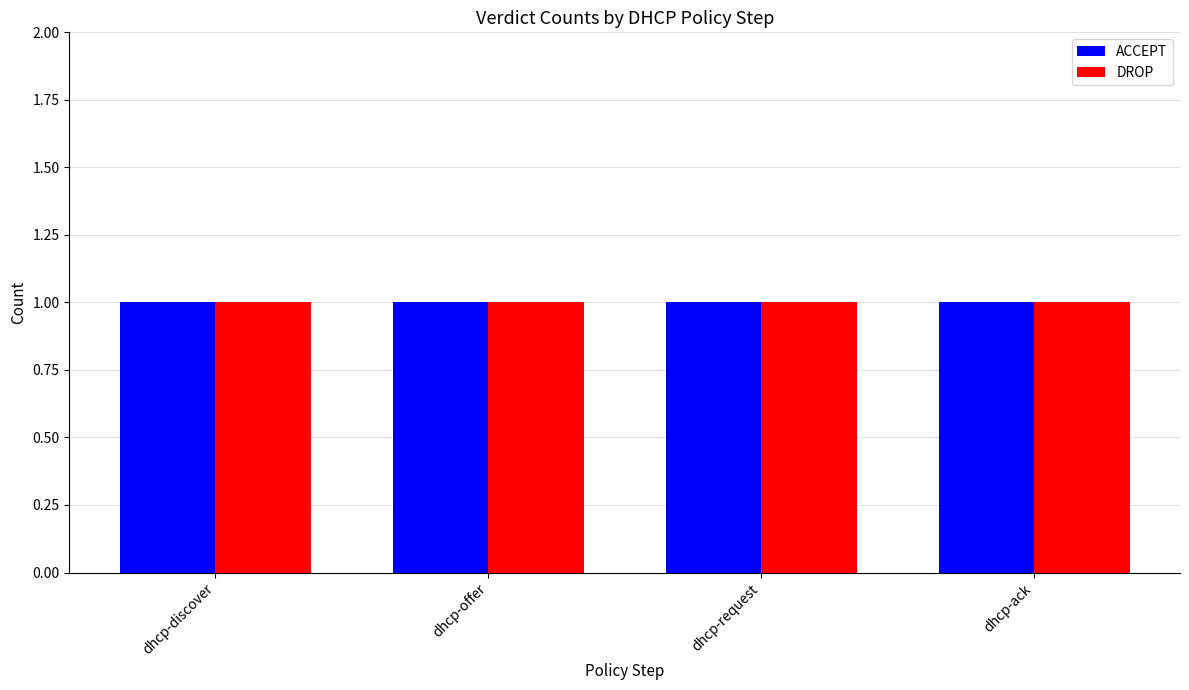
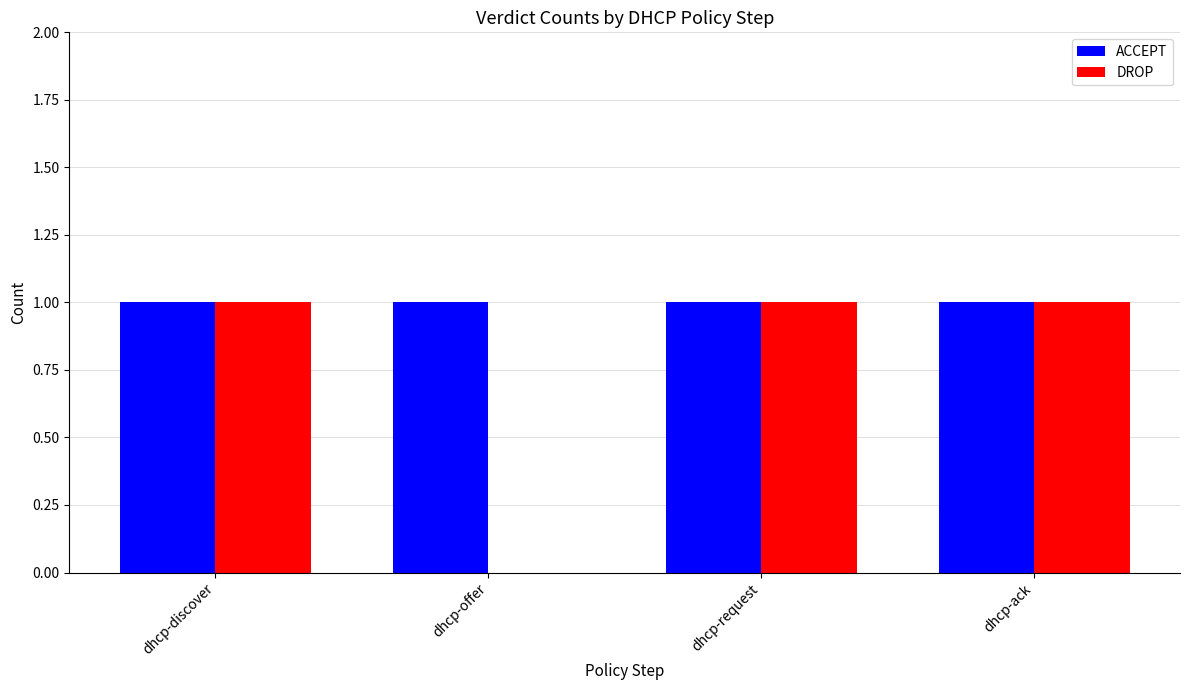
  {
    "ACCEPT": {
      "dhcp-discover": 1,
      "dhcp-offer": 1,
      "dhcp-request": 1,
      "dhcp-ack": 1
    },
    "DROP": {
      "dhcp-discover": 1,
-     "dhcp-offer": 1,
+     "dhcp-offer": 0,
      "dhcp-request": 1,
      "dhcp-ack": 1
    }
  }
